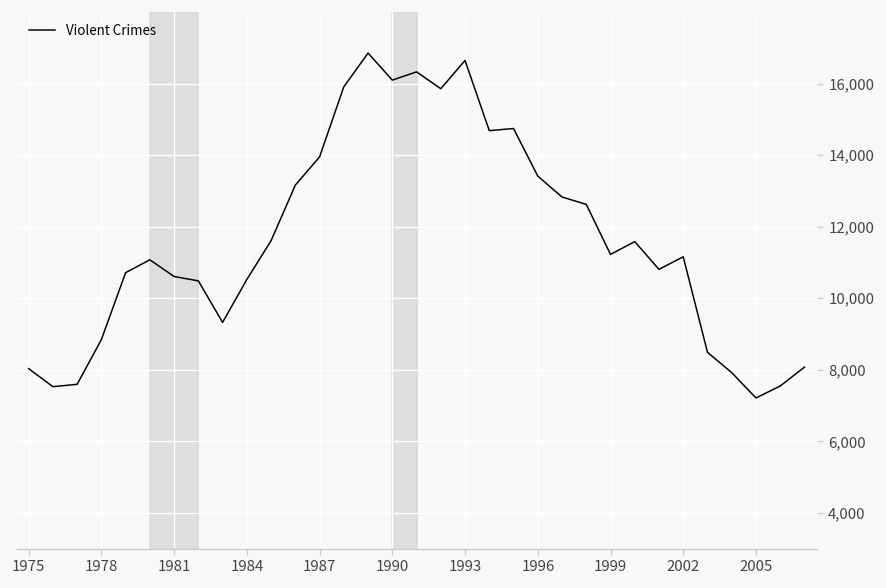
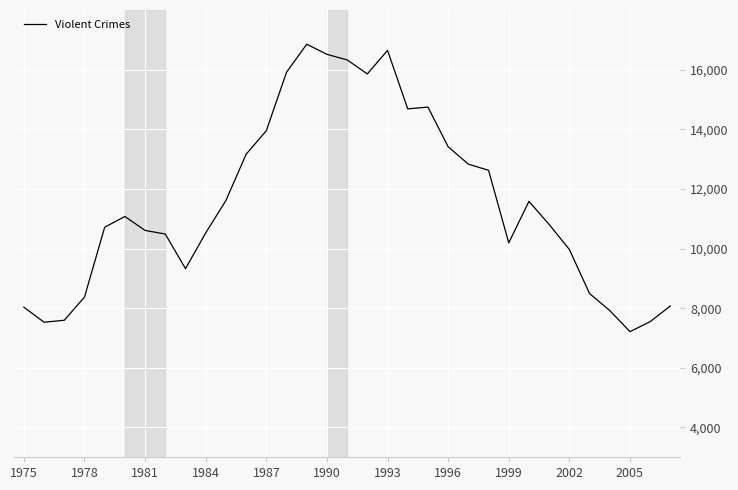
  {
    "1975": "8,000",
-   "1978": "8,800",
+   "1978": "8,400",
    "1981": "10,600",
    "1984": "10,500",
    "1987": "14,000",
-   "1990": "16,100",
+   "1990": "16,500",
    "1993": "16,600",
    "1996": "13,400",
-   "1999": "11,200",
-   "2002": "11,200",
+   "1999": "10,200",
+   "2002": "10,000",
    "2005": "7,200"
  }
